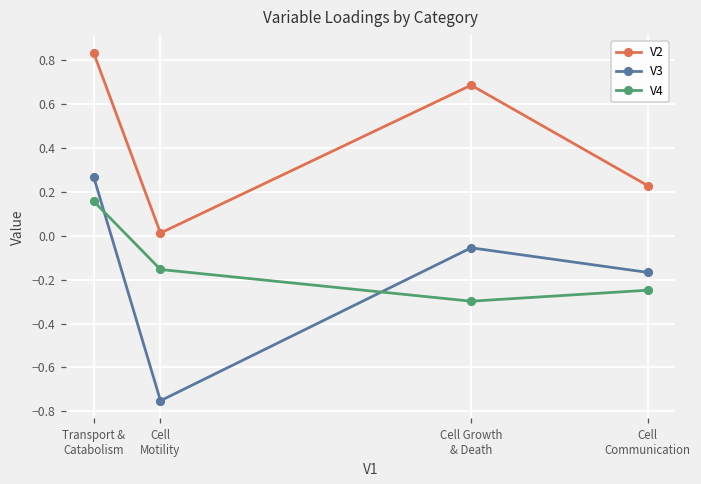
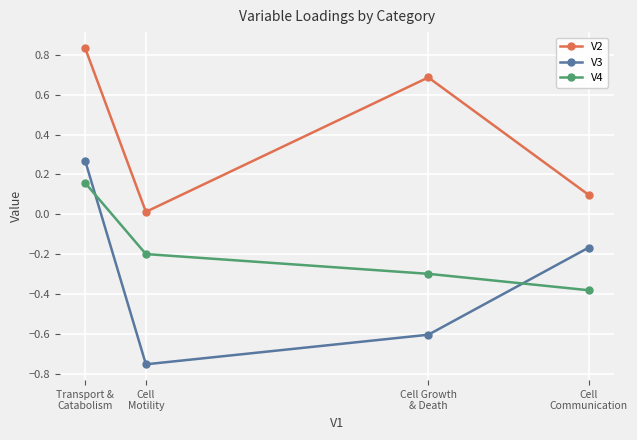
  {
    "V2": {
      "Transport & Catabolism": 0.83,
      "Cell Motility": 0.01,
      "Cell Growth & Death": 0.69,
-     "Cell Communication": 0.23
+     "Cell Communication": 0.10
    },
    "V3": {
      "Transport & Catabolism": 0.27,
      "Cell Motility": -0.75,
-     "Cell Growth & Death": -0.05,
+     "Cell Growth & Death": -0.60,
      "Cell Communication": -0.17
    },
    "V4": {
      "Transport & Catabolism": 0.16,
-     "Cell Motility": -0.15,
+     "Cell Motility": -0.20,
      "Cell Growth & Death": -0.30,
-     "Cell Communication": -0.25
+     "Cell Communication": -0.38
    }
  }
